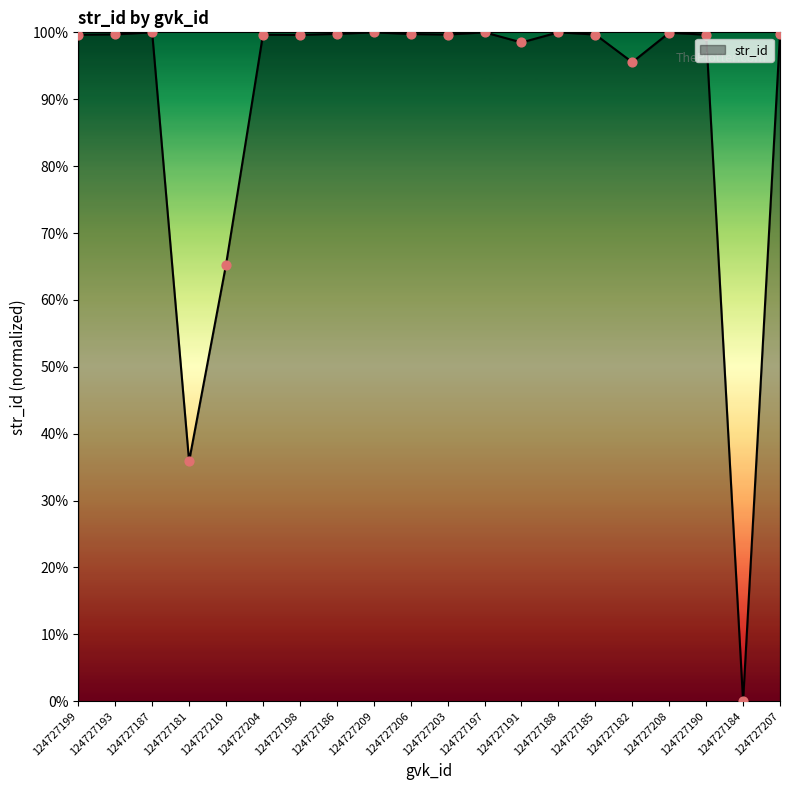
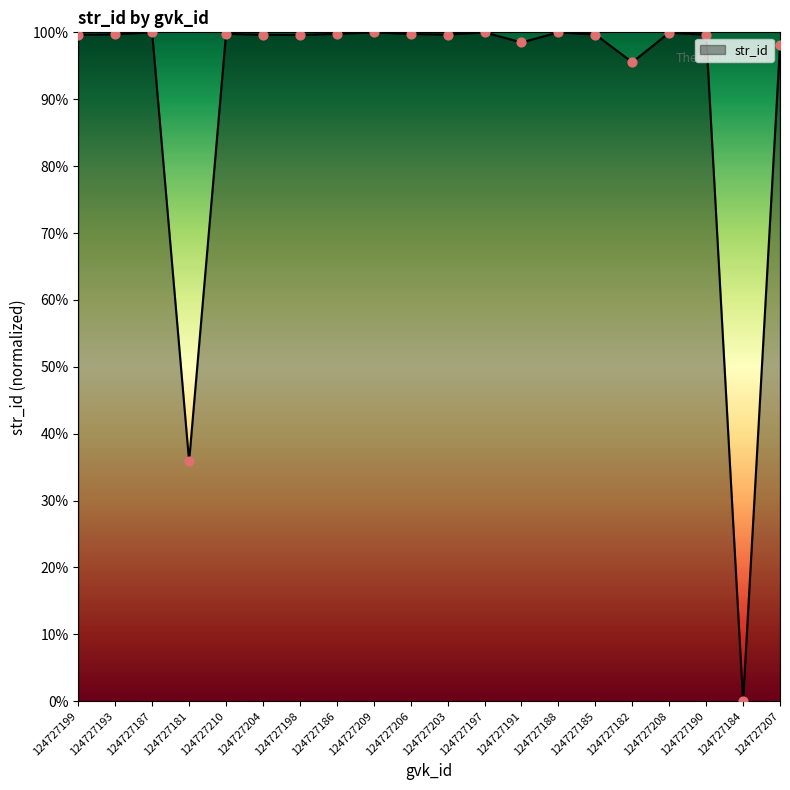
  {
    "124727199": "100%",
    "124727193": "100%",
    "124727187": "100%",
    "124727181": "36%",
-   "124727210": "65%",
+   "124727210": "100%",
    "124727204": "100%",
    "124727198": "100%",
    "124727186": "100%",
    "124727209": "100%",
    "124727206": "100%",
    "124727203": "100%",
    "124727197": "100%",
    "124727191": "98%",
    "124727188": "100%",
    "124727185": "100%",
    "124727182": "96%",
    "124727208": "100%",
    "124727190": "100%",
    "124727184": "0%",
-   "124727207": "100%"
+   "124727207": "98%"
  }
